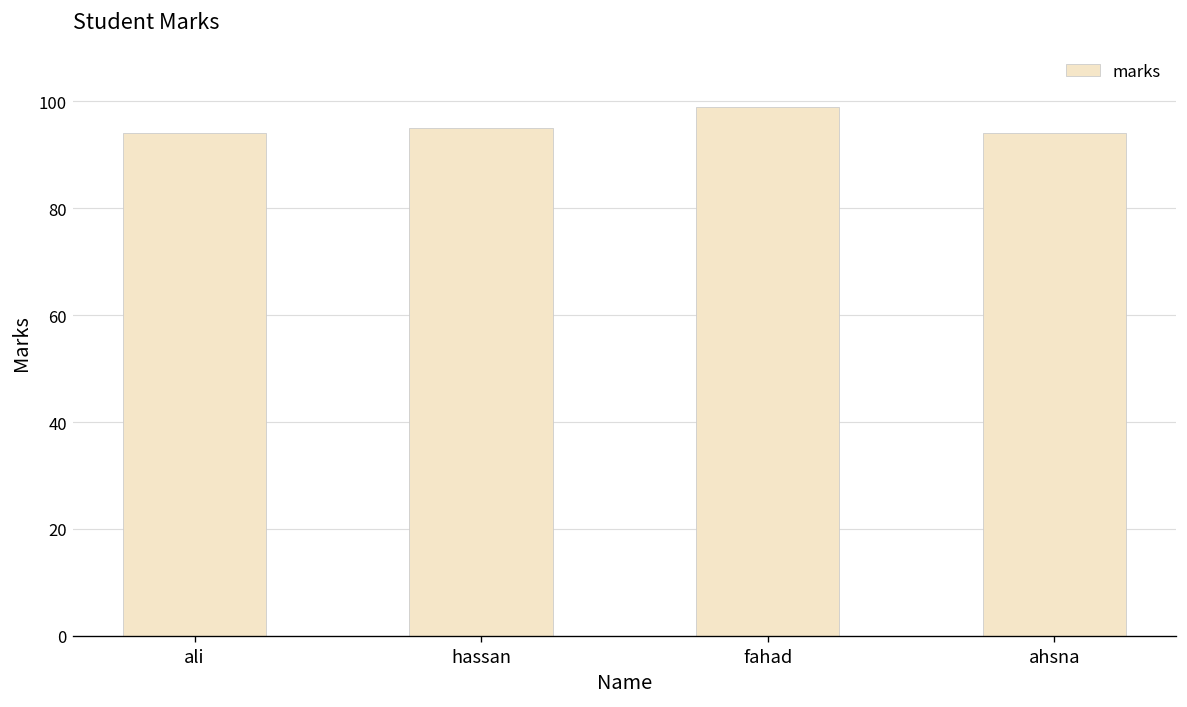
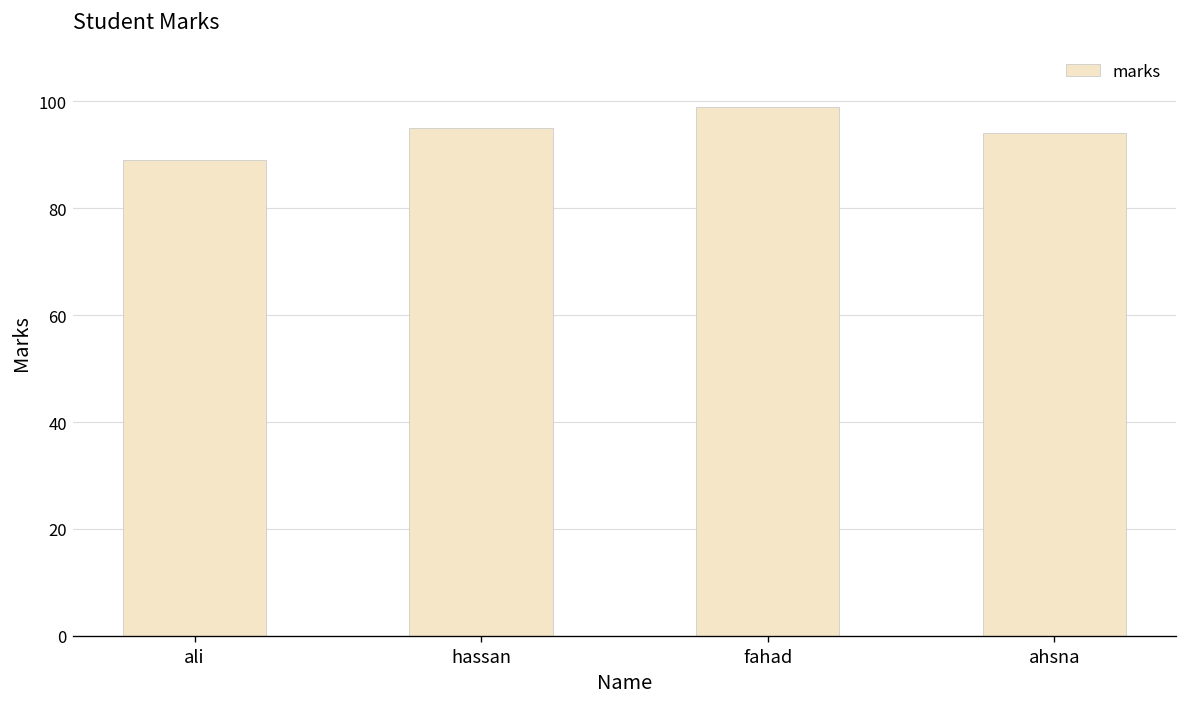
  {
-   "ali": 94,
+   "ali": 89,
    "hassan": 95,
    "fahad": 99,
    "ahsna": 94
  }
